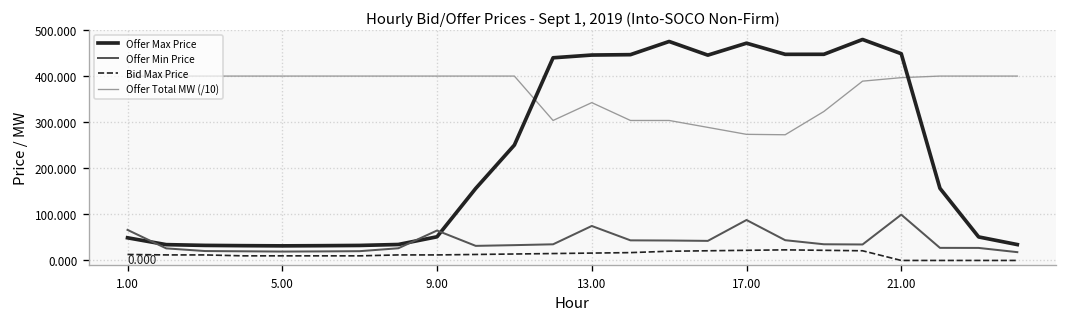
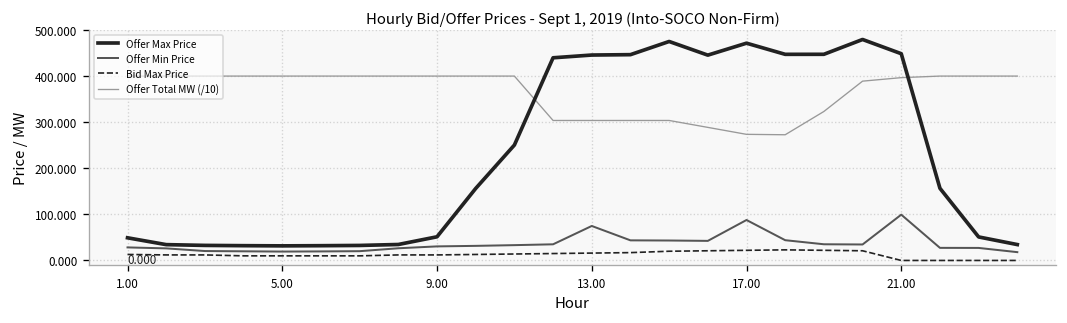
  {
    "Offer Min Price": {
-     "1.00": 70,
+     "1.00": 30,
      "5.00": 20,
-     "9.00": 60,
+     "9.00": 30,
      "13.00": 70,
      "17.00": 90,
      "21.00": 100
    },
    "Offer Total MW (/10)": {
      "5.00": 400,
      "9.00": 400,
-     "13.00": 340,
+     "13.00": 300,
      "17.00": 270,
      "21.00": 400
    }
  }
